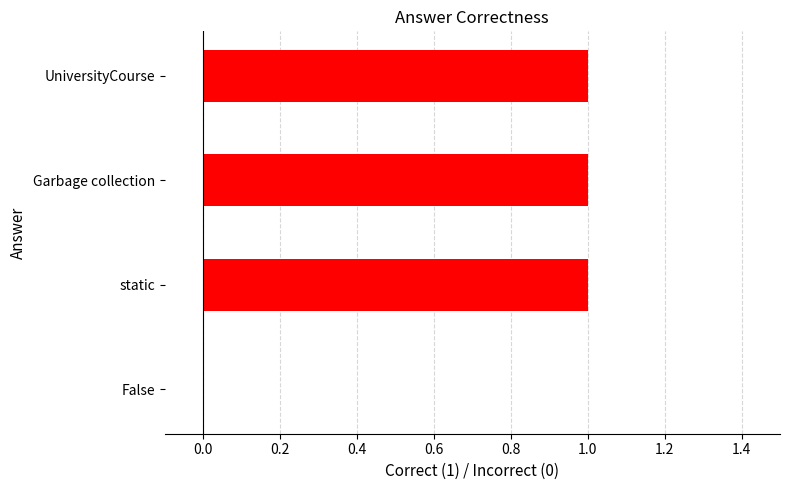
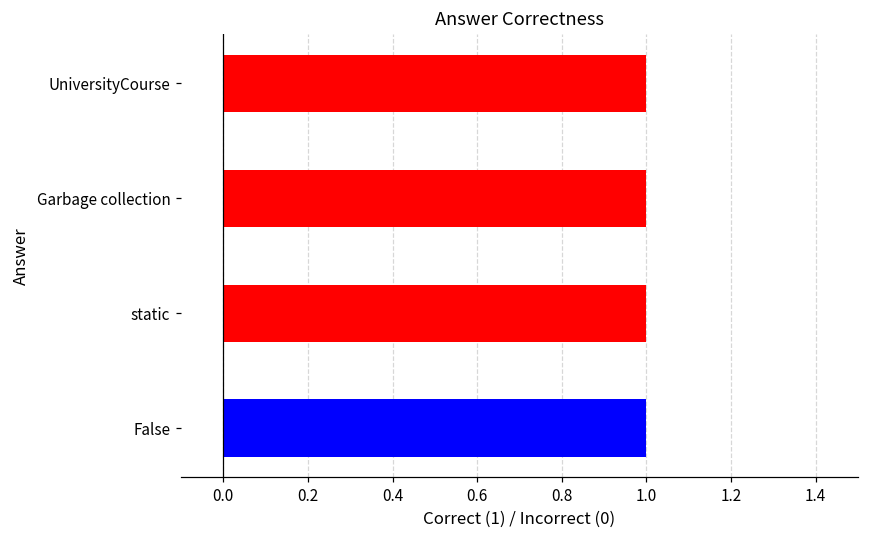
  {
    "UniversityCourse": 1,
    "Garbage collection": 1,
    "static": 1,
-   "False": 0
+   "False": 1
  }
